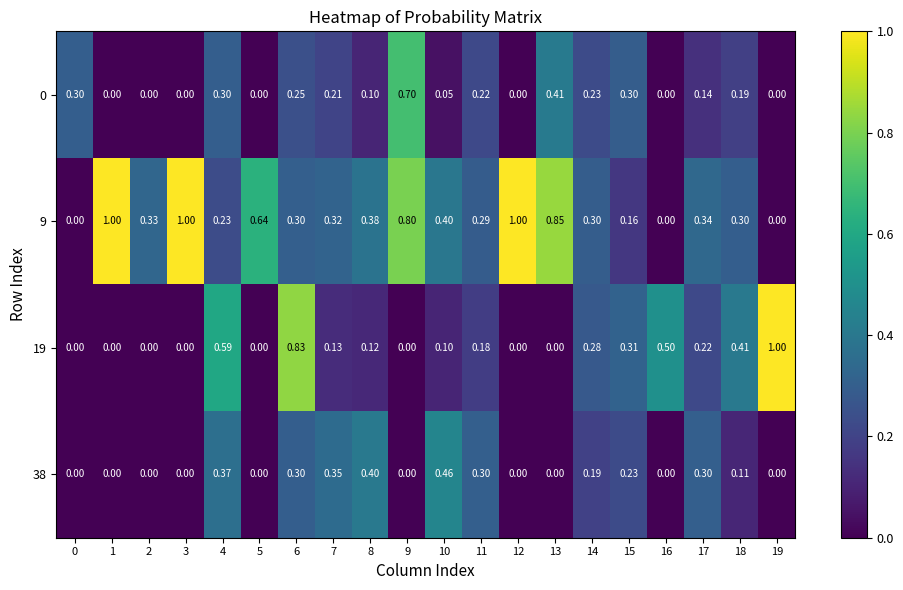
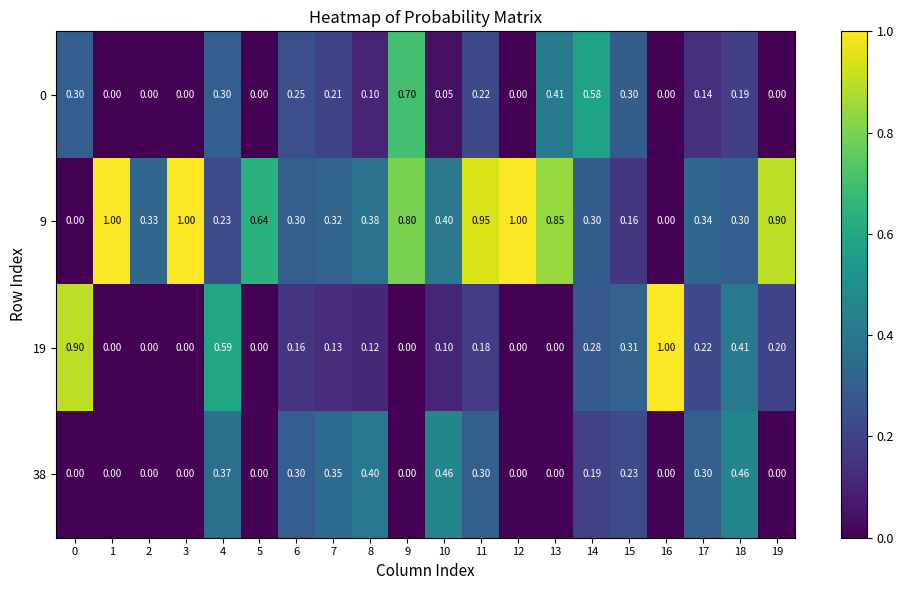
  {
    "0": {
      "0": 0.30,
      "1": 0.00,
      "2": 0.00,
      "3": 0.00,
      "4": 0.30,
      "5": 0.00,
      "6": 0.25,
      "7": 0.21,
      "8": 0.10,
      "9": 0.70,
      "10": 0.05,
      "11": 0.22,
      "12": 0.00,
      "13": 0.41,
-     "14": 0.23,
+     "14": 0.58,
      "15": 0.30,
      "16": 0.00,
      "17": 0.14,
      "18": 0.19,
      "19": 0.00
    },
    "9": {
      "0": 0.00,
      "1": 1.00,
      "2": 0.33,
      "3": 1.00,
      "4": 0.23,
      "5": 0.64,
      "6": 0.30,
      "7": 0.32,
      "8": 0.38,
      "9": 0.80,
      "10": 0.40,
-     "11": 0.29,
+     "11": 0.95,
      "12": 1.00,
      "13": 0.85,
      "14": 0.30,
      "15": 0.16,
      "16": 0.00,
      "17": 0.34,
      "18": 0.30,
-     "19": 0.00
+     "19": 0.90
    },
    "19": {
-     "0": 0.00,
+     "0": 0.90,
      "1": 0.00,
      "2": 0.00,
      "3": 0.00,
      "4": 0.59,
      "5": 0.00,
-     "6": 0.83,
+     "6": 0.16,
      "7": 0.13,
      "8": 0.12,
      "9": 0.00,
      "10": 0.10,
      "11": 0.18,
      "12": 0.00,
      "13": 0.00,
      "14": 0.28,
      "15": 0.31,
-     "16": 0.50,
+     "16": 1.00,
      "17": 0.22,
      "18": 0.41,
-     "19": 1.00
+     "19": 0.20
    },
    "38": {
      "0": 0.00,
      "1": 0.00,
      "2": 0.00,
      "3": 0.00,
      "4": 0.37,
      "5": 0.00,
      "6": 0.30,
      "7": 0.35,
      "8": 0.40,
      "9": 0.00,
      "10": 0.46,
      "11": 0.30,
      "12": 0.00,
      "13": 0.00,
      "14": 0.19,
      "15": 0.23,
      "16": 0.00,
      "17": 0.30,
-     "18": 0.11,
+     "18": 0.46,
      "19": 0.00
    }
  }
